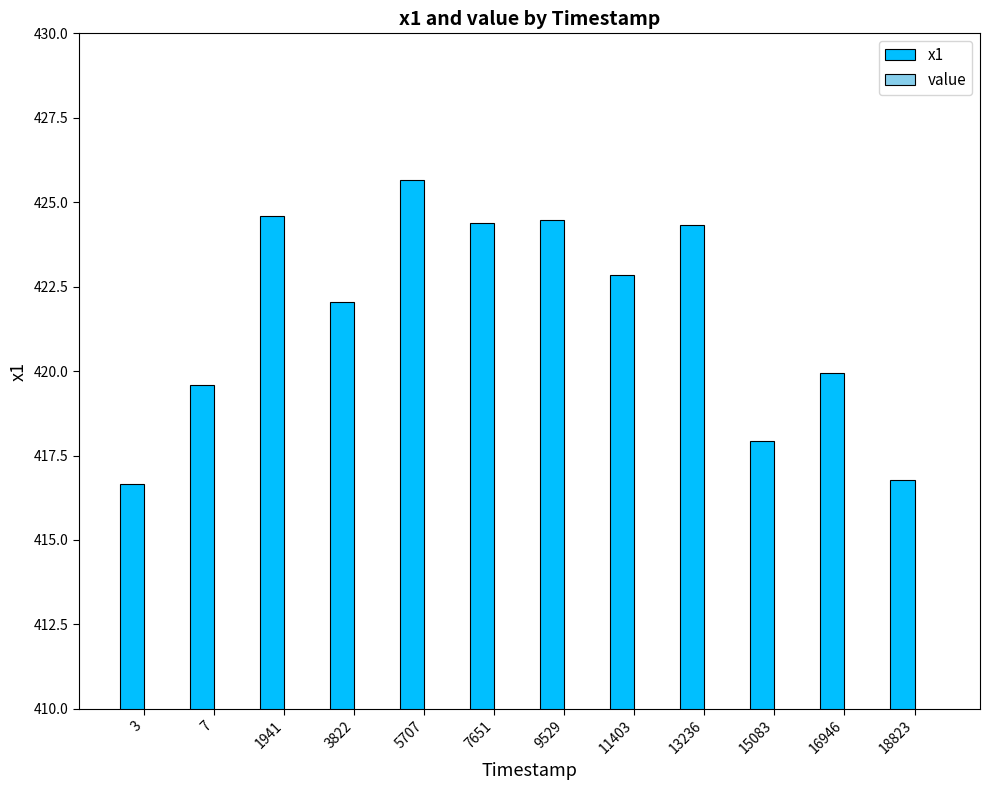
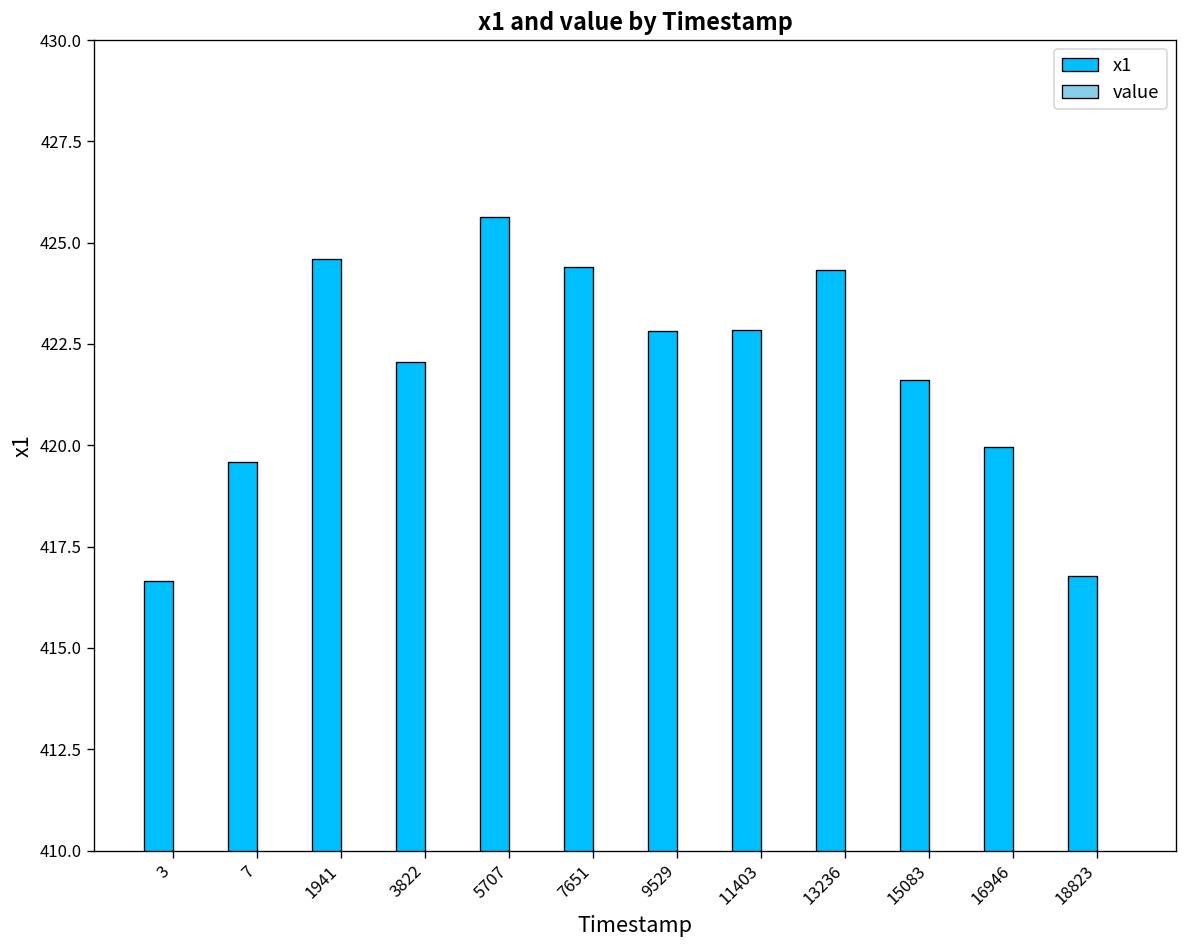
  {
    "x1": {
      "3": 416.6,
      "7": 419.6,
      "1941": 424.6,
      "3822": 422.1,
      "5707": 425.6,
      "7651": 424.4,
-     "9529": 424.5,
+     "9529": 422.8,
      "11403": 422.9,
      "13236": 424.3,
-     "15083": 417.9,
+     "15083": 421.6,
      "16946": 420.0,
      "18823": 416.8
    }
  }
